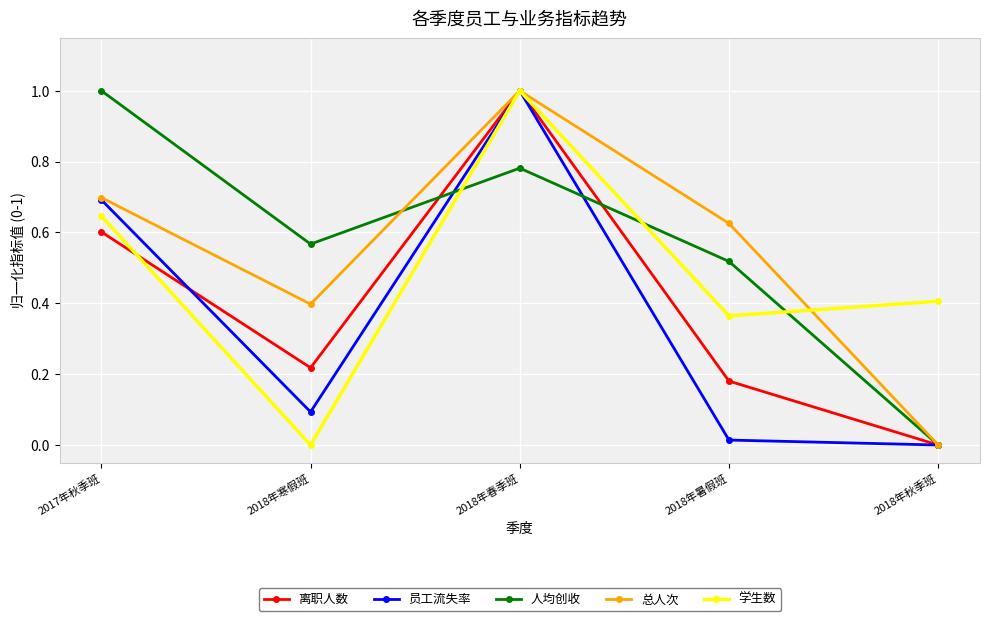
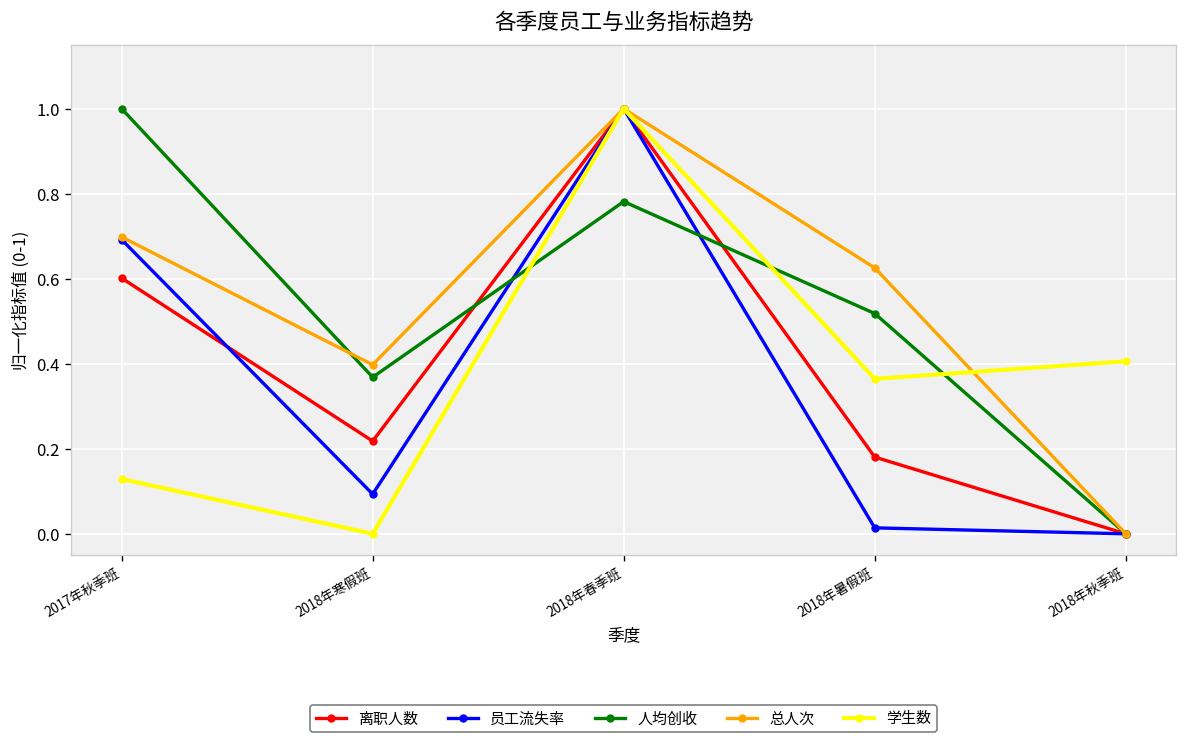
  {
    "离职人数": {
      "2017年秋季班": 0.60,
      "2018年寒假班": 0.22,
      "2018年暑假班": 0.18
    },
    "员工流失率": {
      "2018年寒假班": 0.09,
      "2018年暑假班": 0.01
    },
    "人均创收": {
      "2017年秋季班": 1.00,
-     "2018年寒假班": 0.57,
+     "2018年寒假班": 0.37,
      "2018年春季班": 0.78,
      "2018年暑假班": 0.52
    },
    "总人次": {
      "2018年寒假班": 0.40,
      "2018年暑假班": 0.63
    },
    "学生数": {
-     "2017年秋季班": 0.65,
+     "2017年秋季班": 0.13,
      "2018年寒假班": 0.00,
      "2018年暑假班": 0.36,
      "2018年秋季班": 0.41
    }
  }
